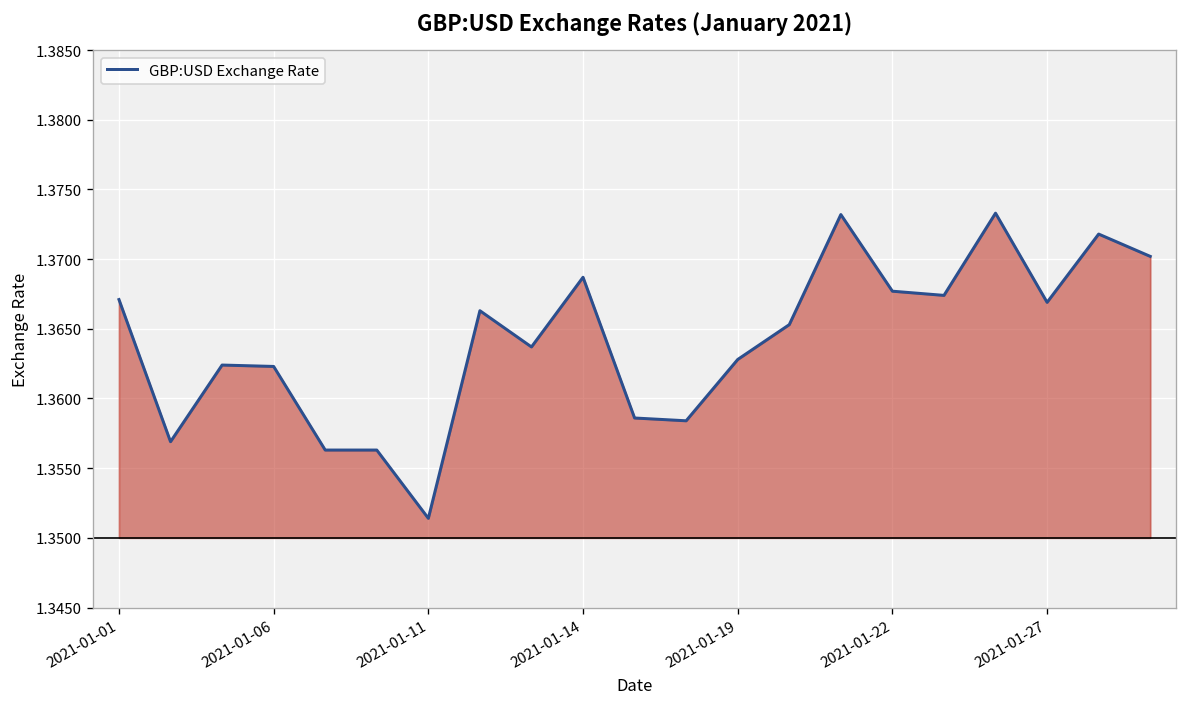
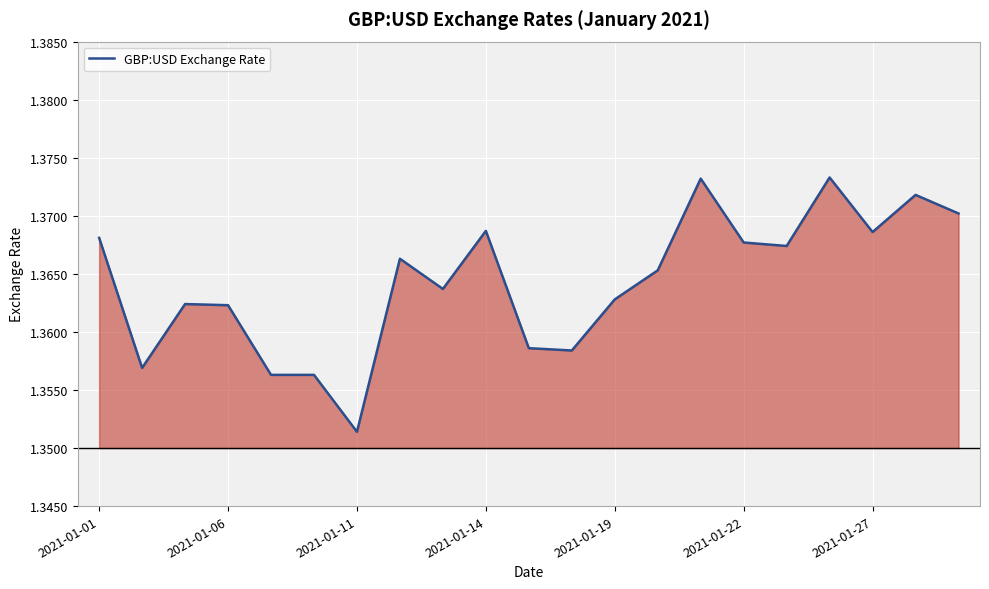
  {
-   "2021-01-01": 1.3671,
+   "2021-01-01": 1.3681,
    "2021-01-06": 1.3623,
    "2021-01-11": 1.3514,
    "2021-01-14": 1.3687,
    "2021-01-19": 1.3628,
    "2021-01-22": 1.3677,
-   "2021-01-27": 1.3669
+   "2021-01-27": 1.3686
  }
